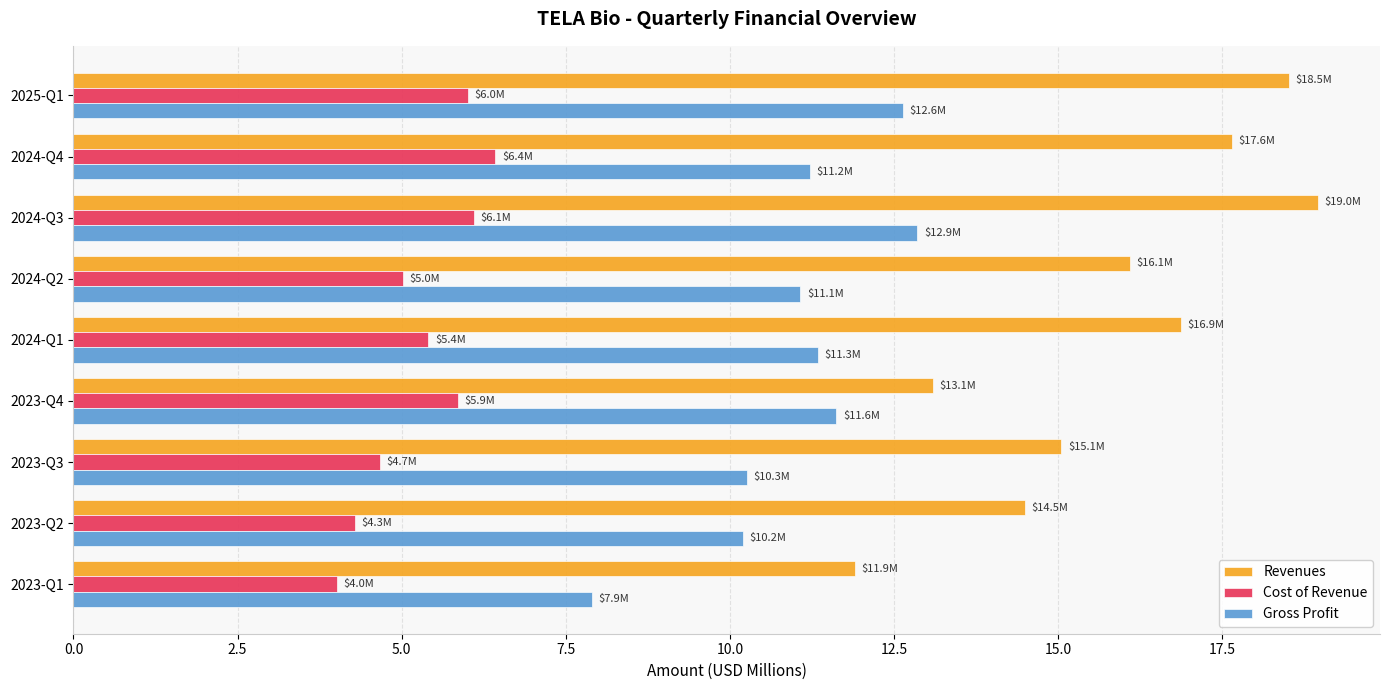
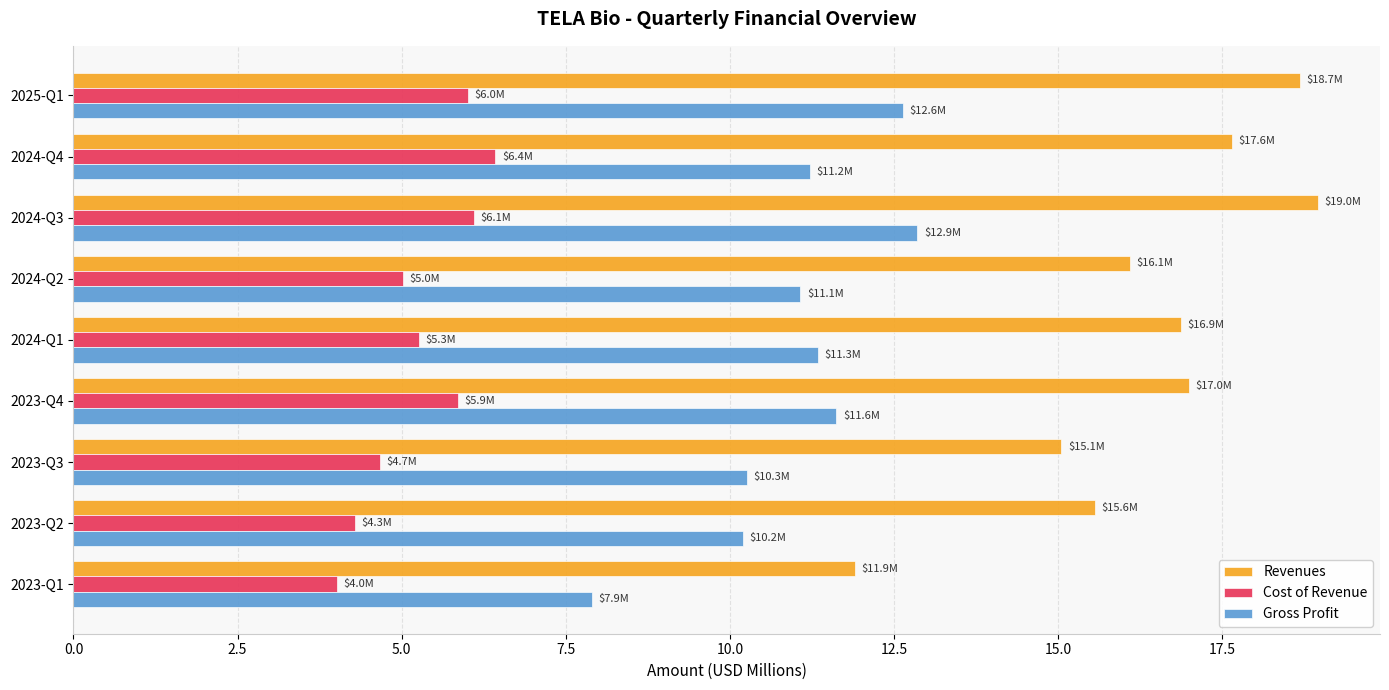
  {
    "Revenues": {
-     "2025-Q1": "$18.5M",
+     "2025-Q1": "$18.7M",
      "2024-Q4": "$17.6M",
      "2024-Q3": "$19.0M",
      "2024-Q2": "$16.1M",
      "2024-Q1": "$16.9M",
-     "2023-Q4": "$13.1M",
+     "2023-Q4": "$17.0M",
      "2023-Q3": "$15.1M",
-     "2023-Q2": "$14.5M",
+     "2023-Q2": "$15.6M",
      "2023-Q1": "$11.9M"
    },
    "Cost of Revenue": {
      "2025-Q1": "$6.0M",
      "2024-Q4": "$6.4M",
      "2024-Q3": "$6.1M",
      "2024-Q2": "$5.0M",
-     "2024-Q1": "$5.4M",
+     "2024-Q1": "$5.3M",
      "2023-Q4": "$5.9M",
      "2023-Q3": "$4.7M",
      "2023-Q2": "$4.3M",
      "2023-Q1": "$4.0M"
    },
    "Gross Profit": {
      "2025-Q1": "$12.6M",
      "2024-Q4": "$11.2M",
      "2024-Q3": "$12.9M",
      "2024-Q2": "$11.1M",
      "2024-Q1": "$11.3M",
      "2023-Q4": "$11.6M",
      "2023-Q3": "$10.3M",
      "2023-Q2": "$10.2M",
      "2023-Q1": "$7.9M"
    }
  }
